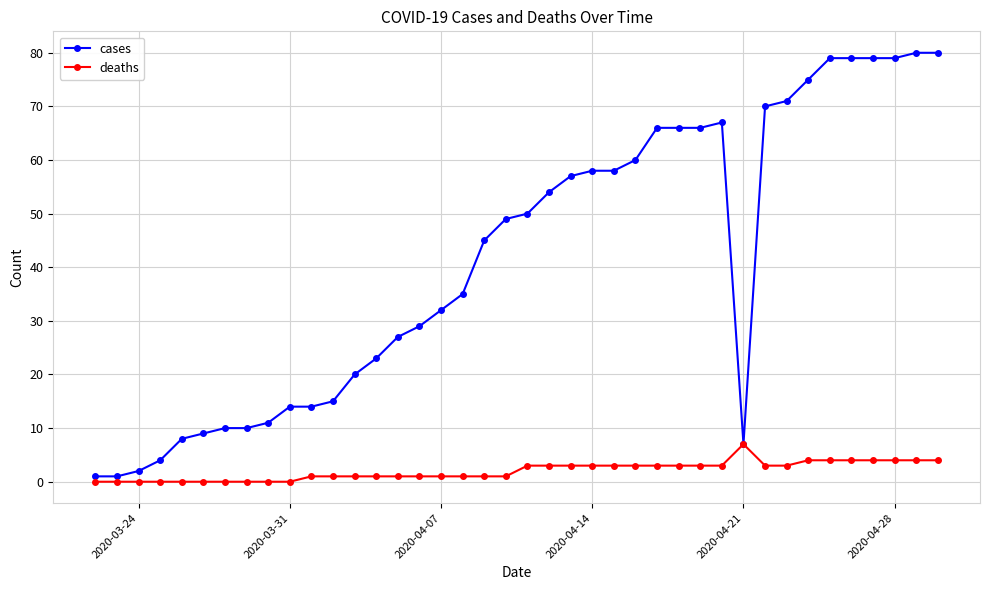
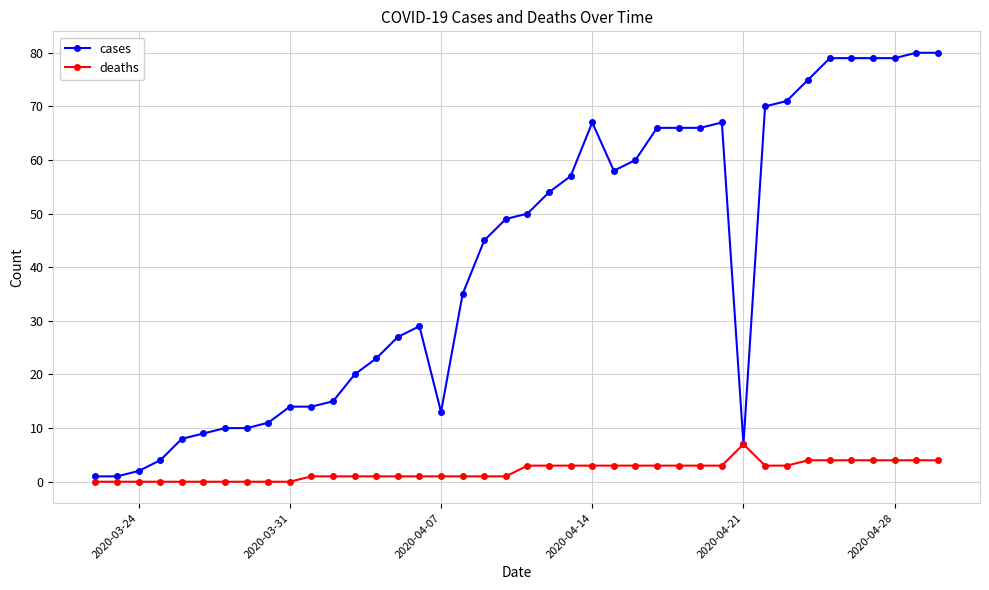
  {
    "cases": {
      "2020-03-24": 2,
      "2020-03-31": 14,
-     "2020-04-07": 32,
-     "2020-04-14": 58,
+     "2020-04-07": 13,
+     "2020-04-14": 67,
      "2020-04-28": 79
    },
    "deaths": {
      "2020-03-24": 0,
      "2020-03-31": 0,
      "2020-04-07": 1,
      "2020-04-14": 3,
      "2020-04-28": 4
    }
  }
